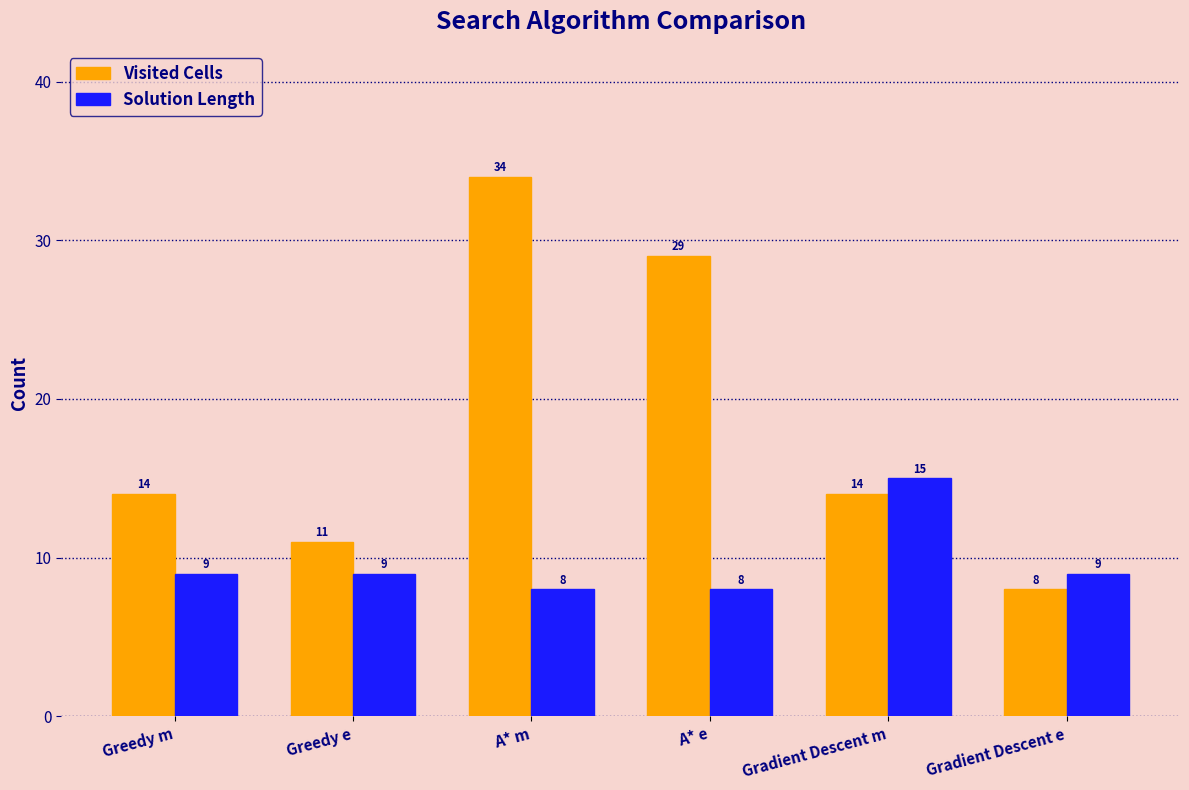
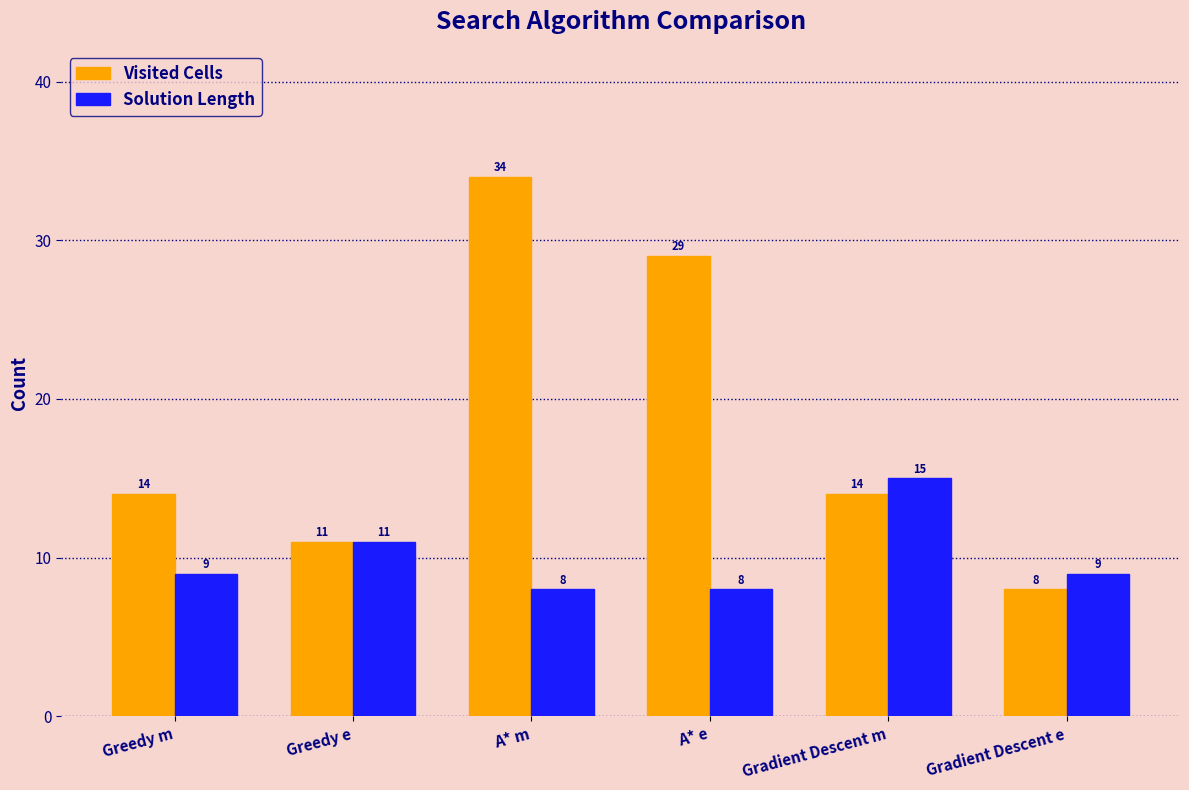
  {
    "Visited Cells": {
      "Greedy m": 14,
      "Greedy e": 11,
      "A* m": 34,
      "A* e": 29,
      "Gradient Descent m": 14,
      "Gradient Descent e": 8
    },
    "Solution Length": {
      "Greedy m": 9,
-     "Greedy e": 9,
+     "Greedy e": 11,
      "A* m": 8,
      "A* e": 8,
      "Gradient Descent m": 15,
      "Gradient Descent e": 9
    }
  }
